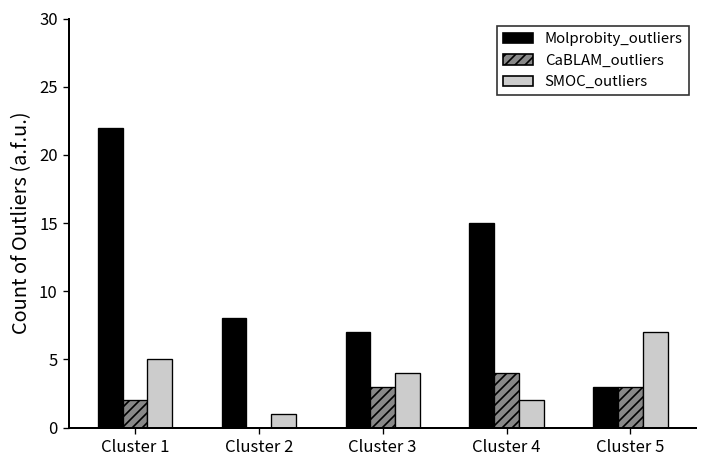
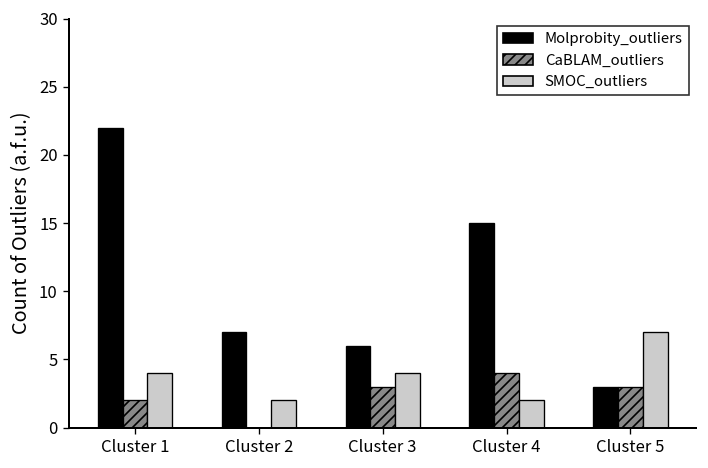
  {
    "Molprobity_outliers": {
      "Cluster 1": 22,
-     "Cluster 2": 8,
-     "Cluster 3": 7,
+     "Cluster 2": 7,
+     "Cluster 3": 6,
      "Cluster 4": 15,
      "Cluster 5": 3
    },
    "CaBLAM_outliers": {
      "Cluster 1": 2,
      "Cluster 2": 0,
      "Cluster 3": 3,
      "Cluster 4": 4,
      "Cluster 5": 3
    },
    "SMOC_outliers": {
-     "Cluster 1": 5,
-     "Cluster 2": 1,
+     "Cluster 1": 4,
+     "Cluster 2": 2,
      "Cluster 3": 4,
      "Cluster 4": 2,
      "Cluster 5": 7
    }
  }
